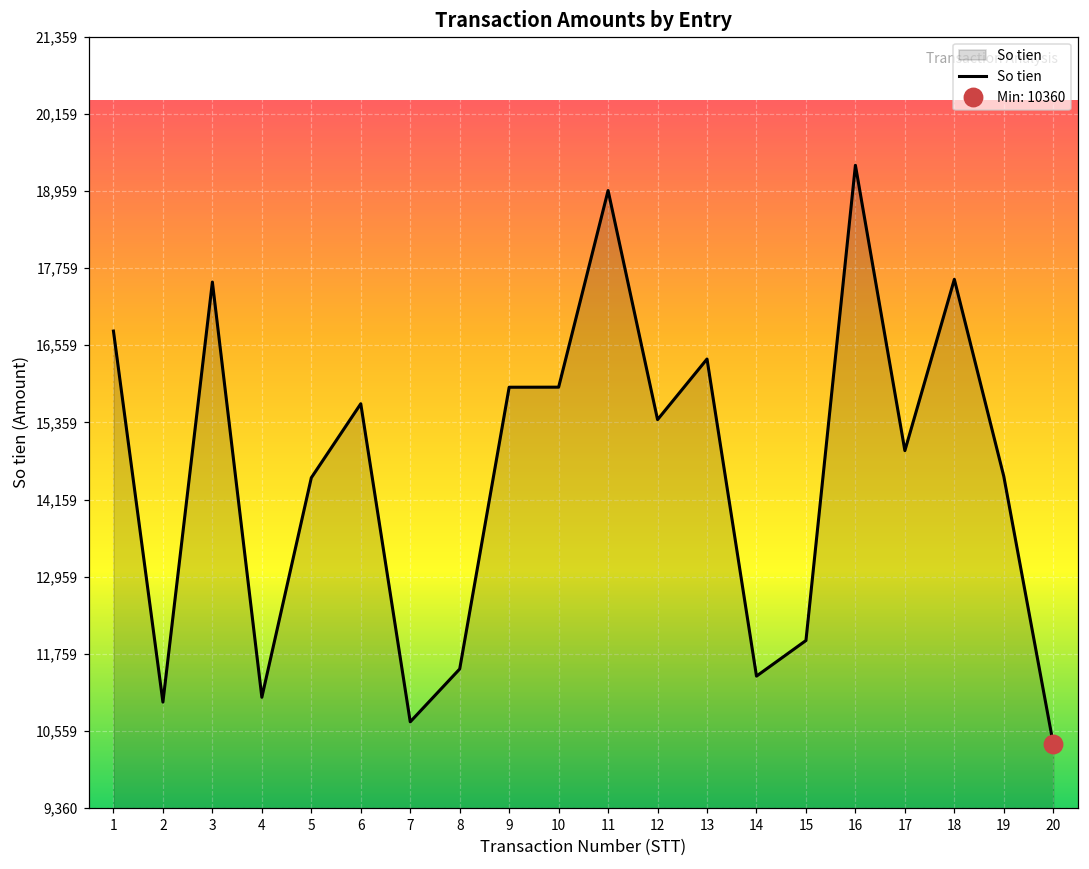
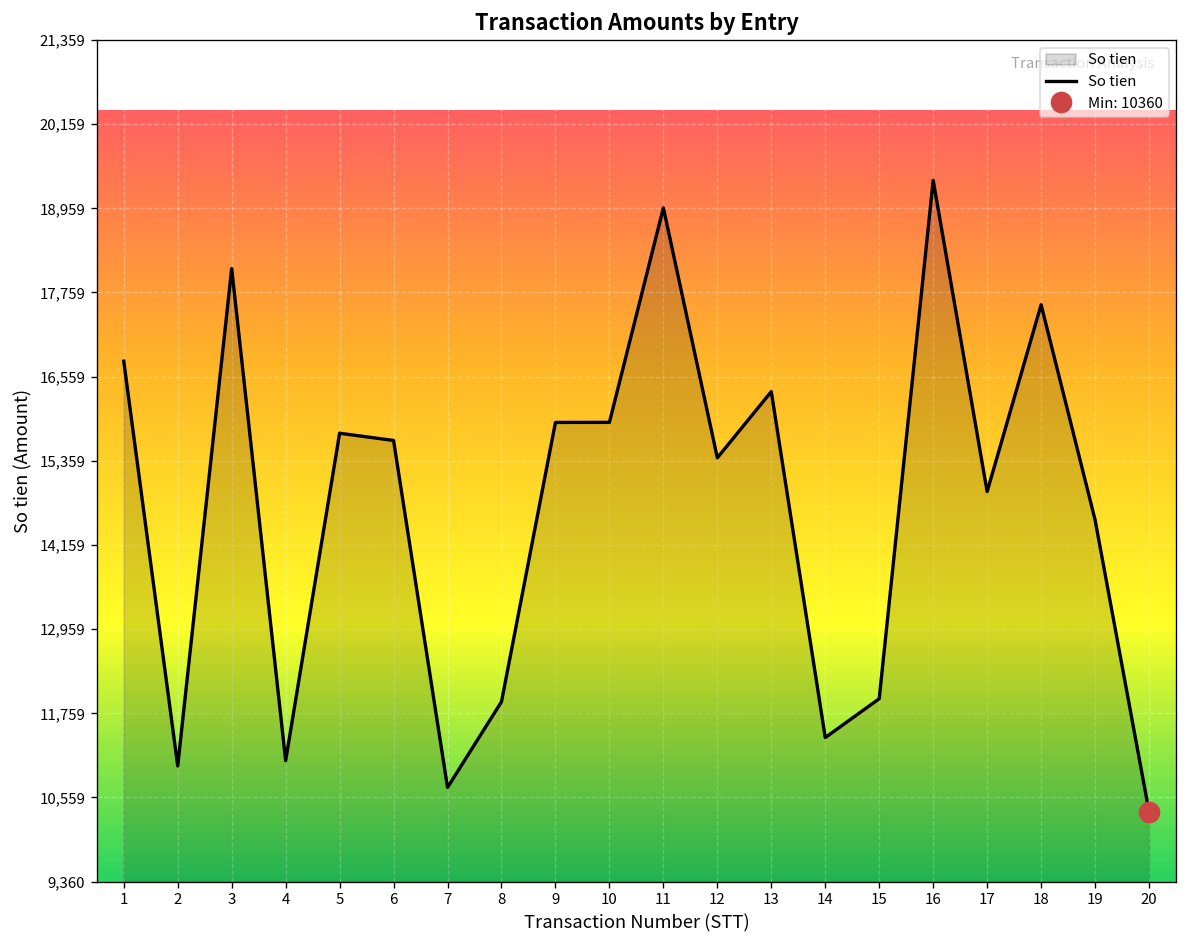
  {
    "So tien": {
      "1": "16,800",
      "2": "11,000",
-     "3": "17,500",
+     "3": "18,100",
      "4": "11,100",
-     "5": "14,500",
+     "5": "15,800",
      "6": "15,700",
      "7": "10,700",
-     "8": "11,500",
+     "8": "11,900",
      "9": "15,900",
      "10": "15,900",
      "11": "19,000",
      "12": "15,400",
      "13": "16,300",
      "14": "11,400",
      "15": "12,000",
      "16": "19,400",
      "17": "14,900",
      "18": "17,600",
      "19": "14,500"
    }
  }
